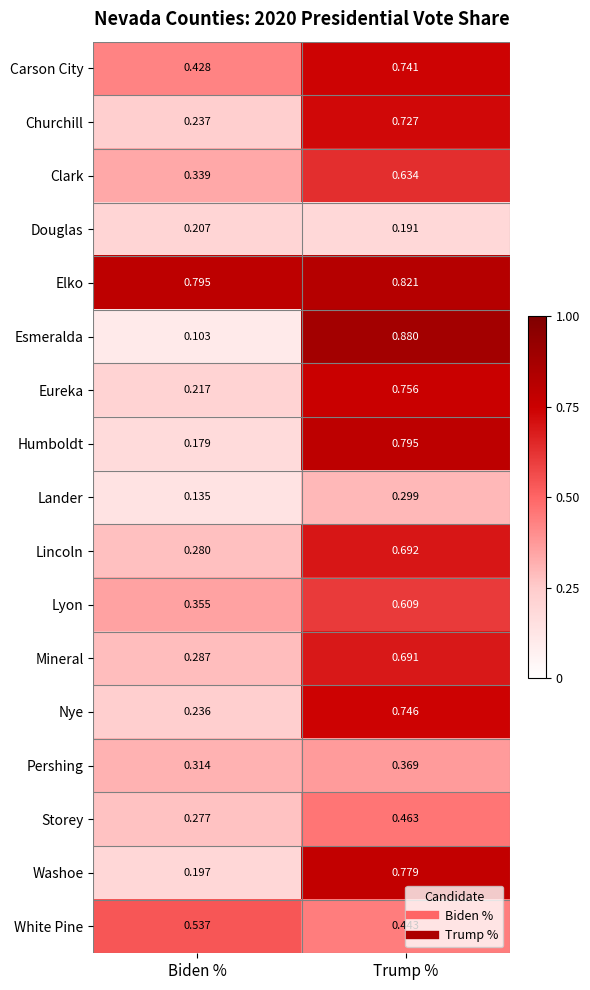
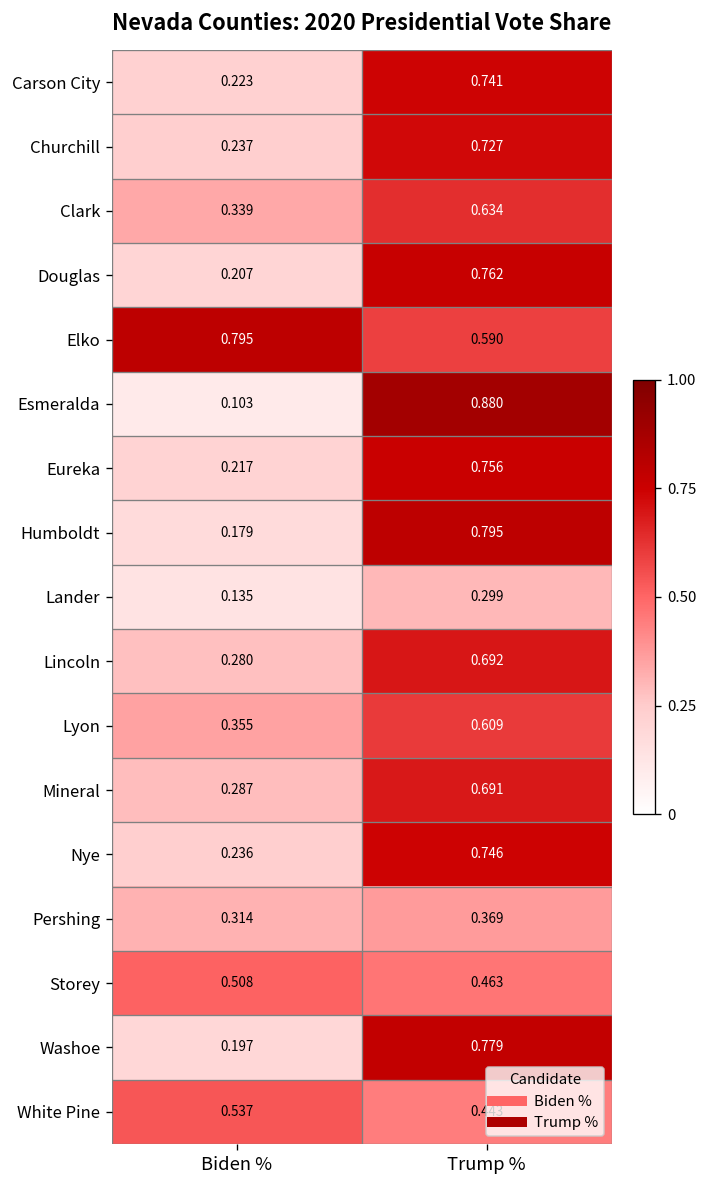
  {
    "Carson City": {
-     "Biden %": 0.428,
+     "Biden %": 0.223,
      "Trump %": 0.741
    },
    "Churchill": {
      "Biden %": 0.237,
      "Trump %": 0.727
    },
    "Clark": {
      "Biden %": 0.339,
      "Trump %": 0.634
    },
    "Douglas": {
      "Biden %": 0.207,
-     "Trump %": 0.191
+     "Trump %": 0.762
    },
    "Elko": {
      "Biden %": 0.795,
-     "Trump %": 0.821
+     "Trump %": 0.590
    },
    "Esmeralda": {
      "Biden %": 0.103,
      "Trump %": 0.880
    },
    "Eureka": {
      "Biden %": 0.217,
      "Trump %": 0.756
    },
    "Humboldt": {
      "Biden %": 0.179,
      "Trump %": 0.795
    },
    "Lander": {
      "Biden %": 0.135,
      "Trump %": 0.299
    },
    "Lincoln": {
      "Biden %": 0.280,
      "Trump %": 0.692
    },
    "Lyon": {
      "Biden %": 0.355,
      "Trump %": 0.609
    },
    "Mineral": {
      "Biden %": 0.287,
      "Trump %": 0.691
    },
    "Nye": {
      "Biden %": 0.236,
      "Trump %": 0.746
    },
    "Pershing": {
      "Biden %": 0.314,
      "Trump %": 0.369
    },
    "Storey": {
-     "Biden %": 0.277,
+     "Biden %": 0.508,
      "Trump %": 0.463
    },
    "Washoe": {
      "Biden %": 0.197,
      "Trump %": 0.779
    },
    "White Pine": {
      "Biden %": 0.537
    }
  }
